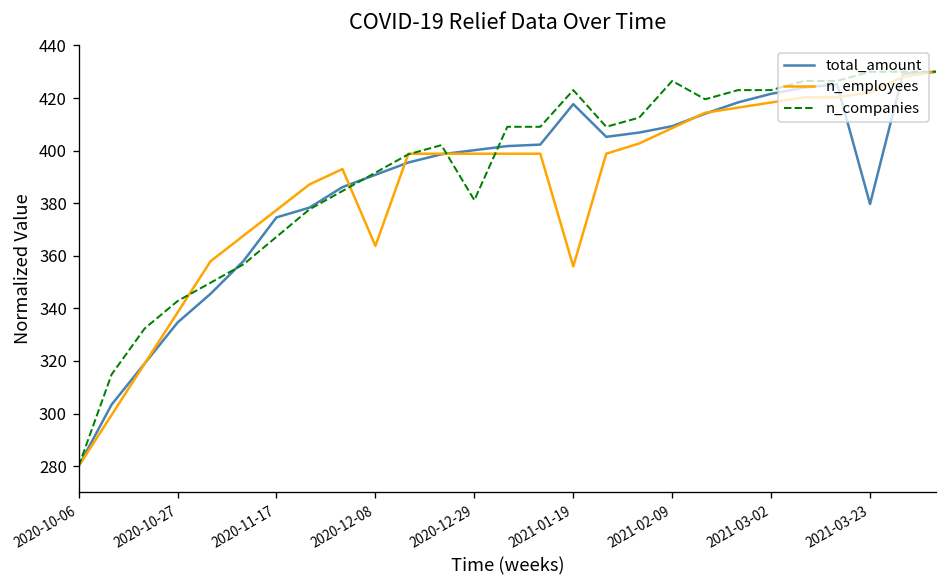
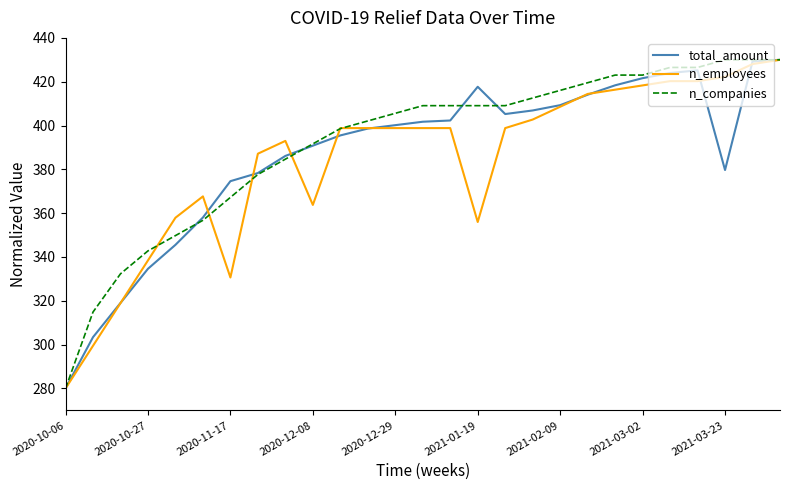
  {
    "total_amount": {
      "2020-10-27": 335,
      "2020-11-17": 375,
      "2020-12-29": 400,
      "2021-01-19": 418,
      "2021-03-02": 422,
      "2021-03-23": 380
    },
    "n_employees": {
      "2020-10-27": 338,
-     "2020-11-17": 377,
+     "2020-11-17": 331,
      "2020-12-08": 364,
      "2020-12-29": 399,
      "2021-01-19": 356,
      "2021-03-02": 418
    },
    "n_companies": {
      "2020-10-27": 343,
      "2020-11-17": 367,
-     "2020-12-29": 381,
-     "2021-01-19": 423,
-     "2021-02-09": 427,
+     "2020-12-29": 406,
+     "2021-01-19": 409,
+     "2021-02-09": 416,
      "2021-03-02": 423
    }
  }
